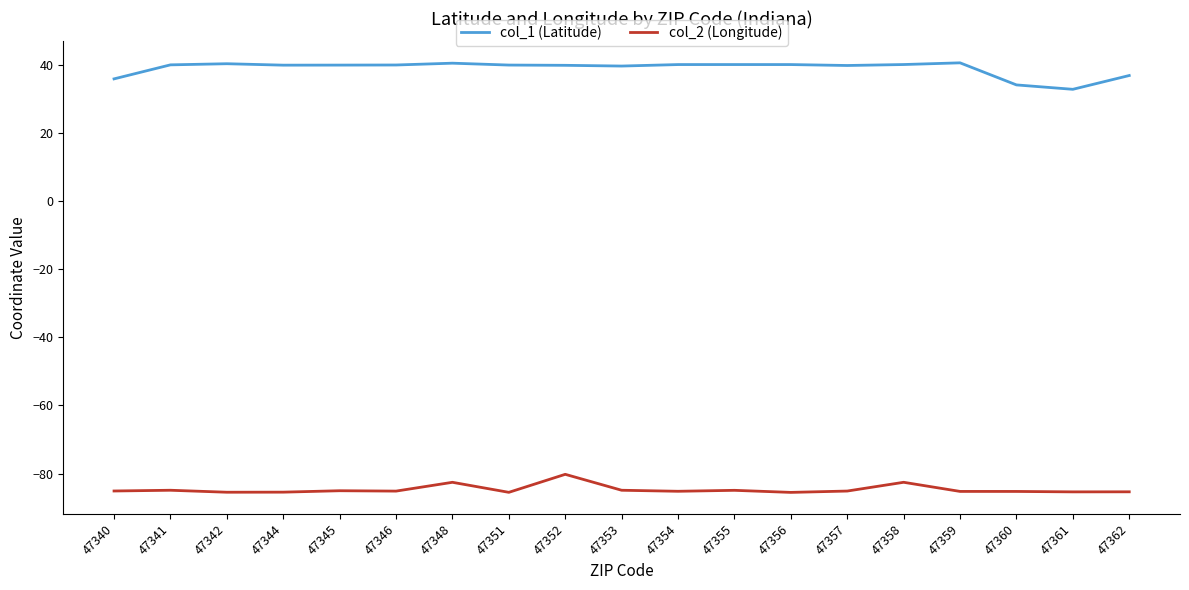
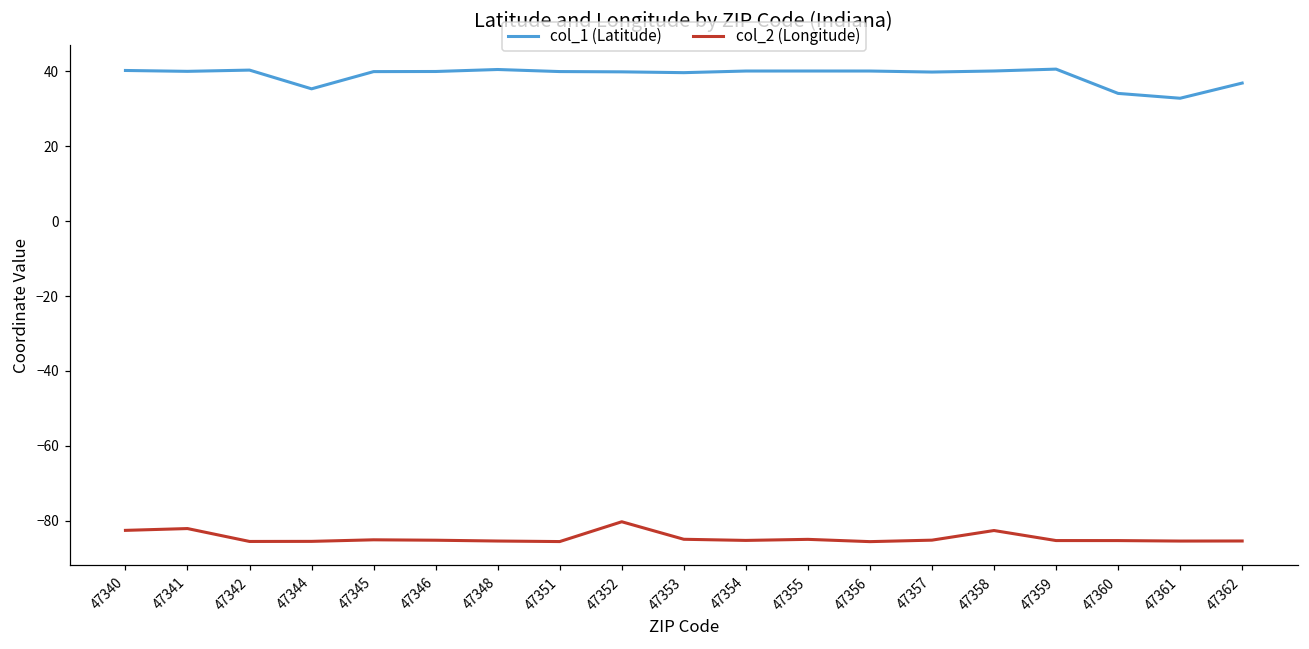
  {
    "col_1 (Latitude)": {
-     "47340": 36,
+     "47340": 40,
      "47341": 40,
      "47342": 40,
-     "47344": 40,
+     "47344": 35,
      "47345": 40,
      "47346": 40,
      "47348": 40,
      "47351": 40,
      "47352": 40,
      "47353": 40,
      "47354": 40,
      "47355": 40,
      "47356": 40,
      "47357": 40,
      "47358": 40,
      "47359": 41,
      "47360": 34,
      "47361": 33,
      "47362": 37
    },
    "col_2 (Longitude)": {
-     "47340": -85,
-     "47341": -85,
+     "47340": -83,
+     "47341": -82,
      "47342": -85,
      "47344": -85,
      "47345": -85,
      "47346": -85,
-     "47348": -83,
+     "47348": -85,
      "47351": -86,
      "47352": -80,
      "47353": -85,
      "47354": -85,
      "47355": -85,
      "47356": -86,
      "47357": -85,
      "47358": -83,
      "47359": -85,
      "47360": -85,
      "47361": -85,
      "47362": -85
    }
  }
